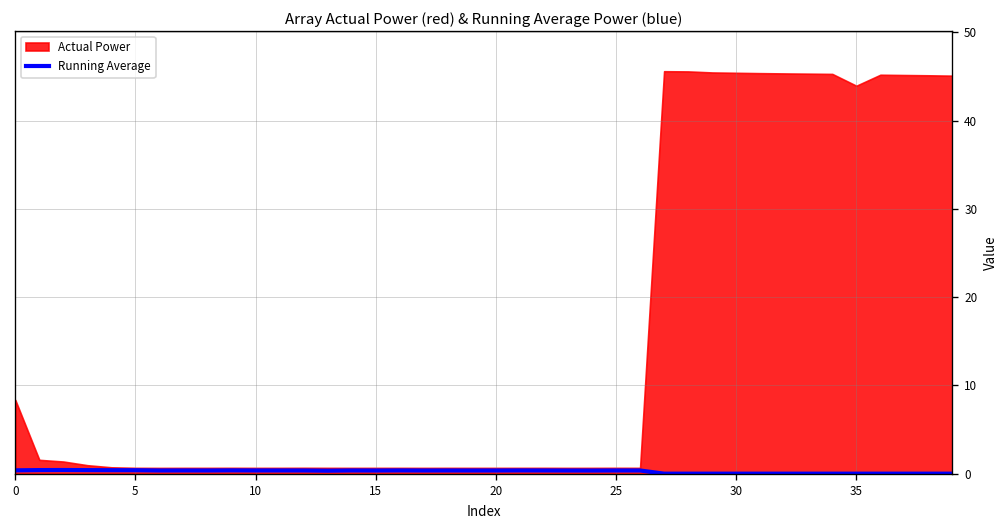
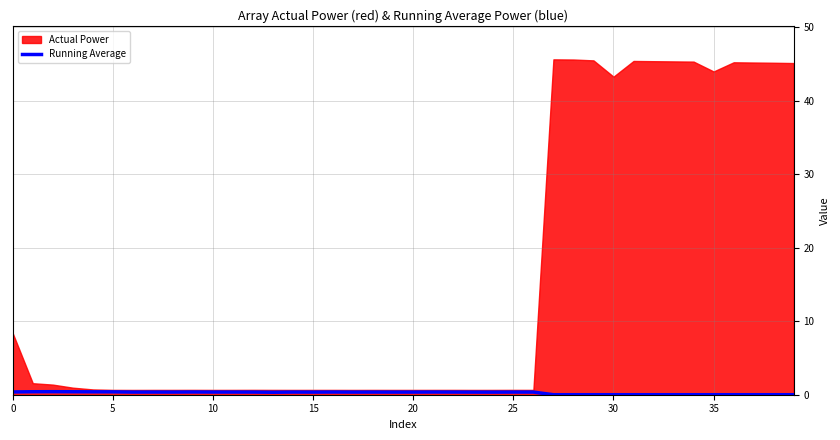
  {
    "Running Average": {
      "0": 0,
      "30": 0,
      "35": 0
    },
    "Actual Power": {
      "0": 8,
-     "30": 45,
+     "30": 43,
      "35": 44
    }
  }
